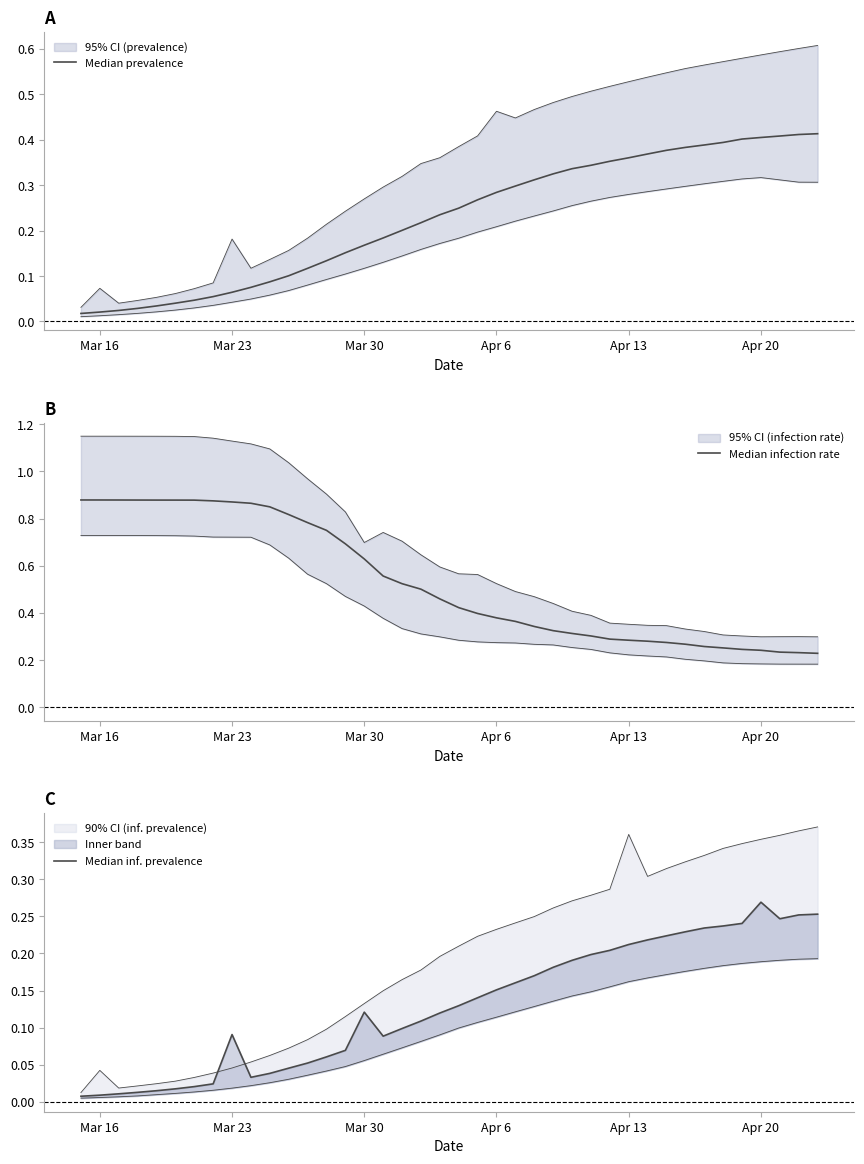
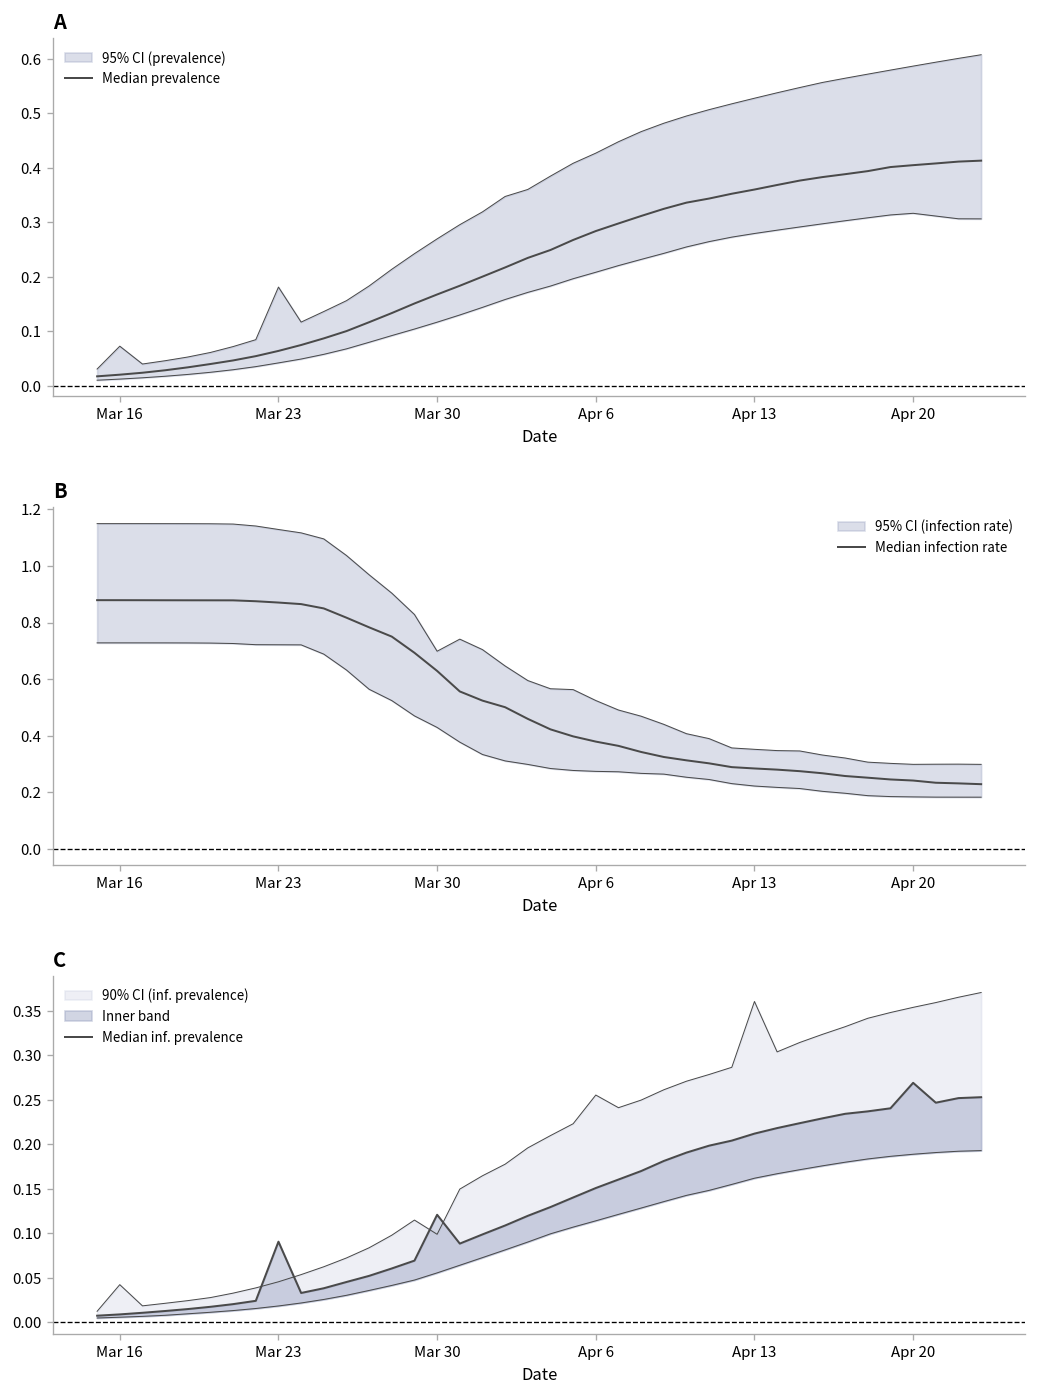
  {
    "A": {
      "95% CI (prevalence)": {
        "Mar 16": 0.07,
        "Mar 23": 0.18,
        "Mar 30": 0.27,
-       "Apr 6": 0.46,
+       "Apr 6": 0.43,
        "Apr 13": 0.53,
        "Apr 20": 0.59
      }
    },
    "B": {
      "95% CI (infection rate)": {
        "Mar 16": 1.15,
        "Mar 23": 1.13,
        "Mar 30": 0.70,
        "Apr 6": 0.52,
        "Apr 13": 0.35,
        "Apr 20": 0.30
      }
    },
    "C": {
      "Inner band": {
        "Mar 23": 0.09,
        "Mar 30": 0.12,
        "Apr 6": 0.15,
        "Apr 13": 0.21,
        "Apr 20": 0.27
      },
      "90% CI (inf. prevalence)": {
        "Mar 16": 0.04,
        "Mar 23": 0.05,
-       "Mar 30": 0.13,
-       "Apr 6": 0.23,
+       "Mar 30": 0.10,
+       "Apr 6": 0.26,
        "Apr 13": 0.36,
        "Apr 20": 0.35
      }
    }
  }
